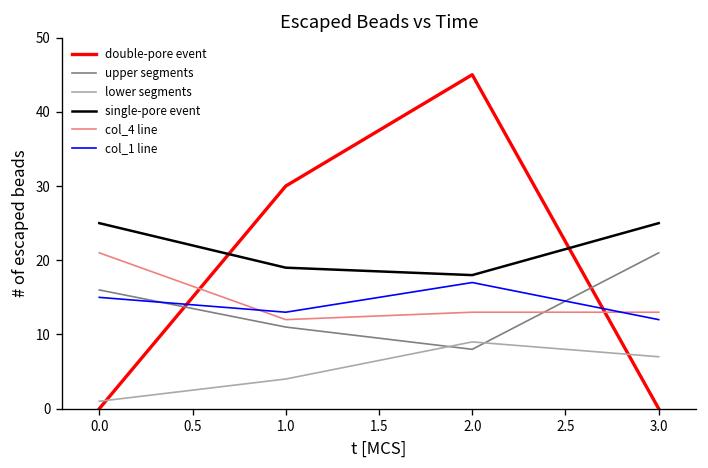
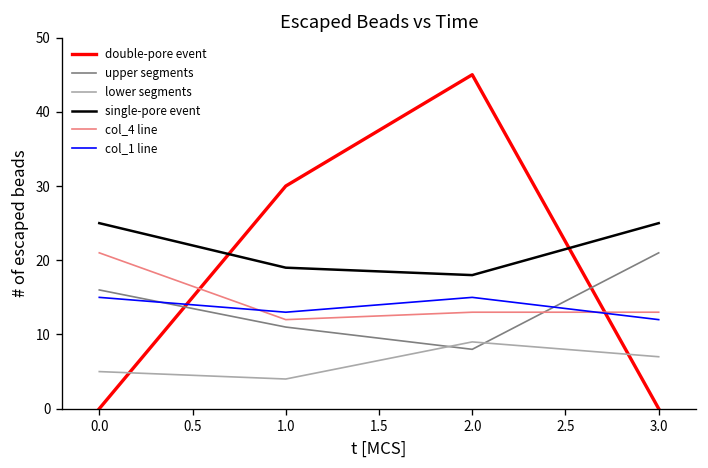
  {
    "double-pore event": {
      "0.0": 0,
      "1.0": 30,
      "2.0": 45,
      "3.0": 0
    },
    "upper segments": {
      "0.0": 16,
      "1.0": 11,
      "2.0": 8,
      "3.0": 21
    },
    "lower segments": {
-     "0.0": 1,
+     "0.0": 5,
      "1.0": 4,
      "2.0": 9,
      "3.0": 7
    },
    "single-pore event": {
      "0.0": 25,
      "1.0": 19,
      "2.0": 18,
      "3.0": 25
    },
    "col_4 line": {
      "0.0": 21,
      "1.0": 12,
      "2.0": 13,
      "3.0": 13
    },
    "col_1 line": {
      "0.0": 15,
      "1.0": 13,
-     "2.0": 17,
+     "2.0": 15,
      "3.0": 12
    }
  }
